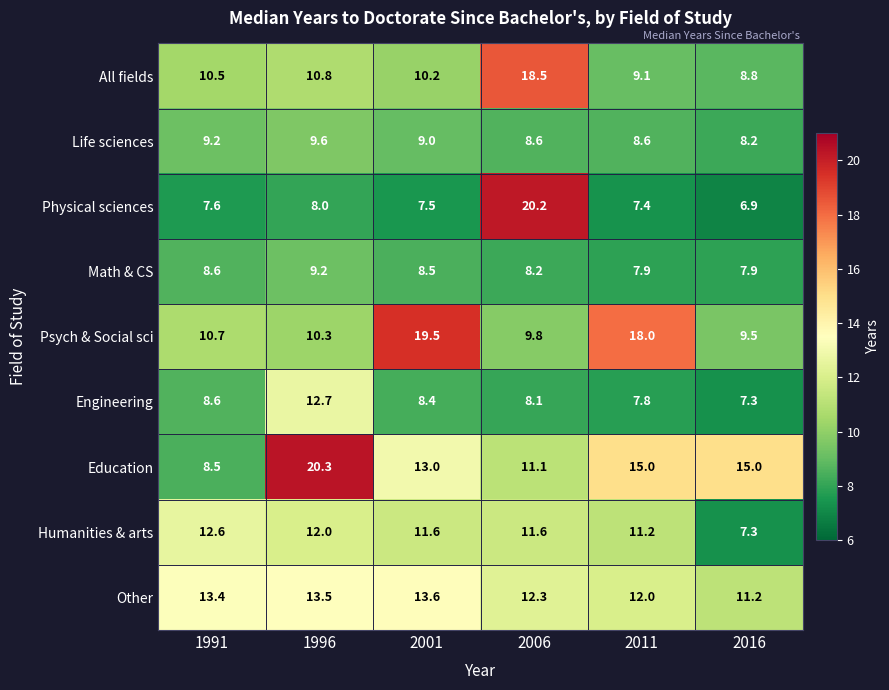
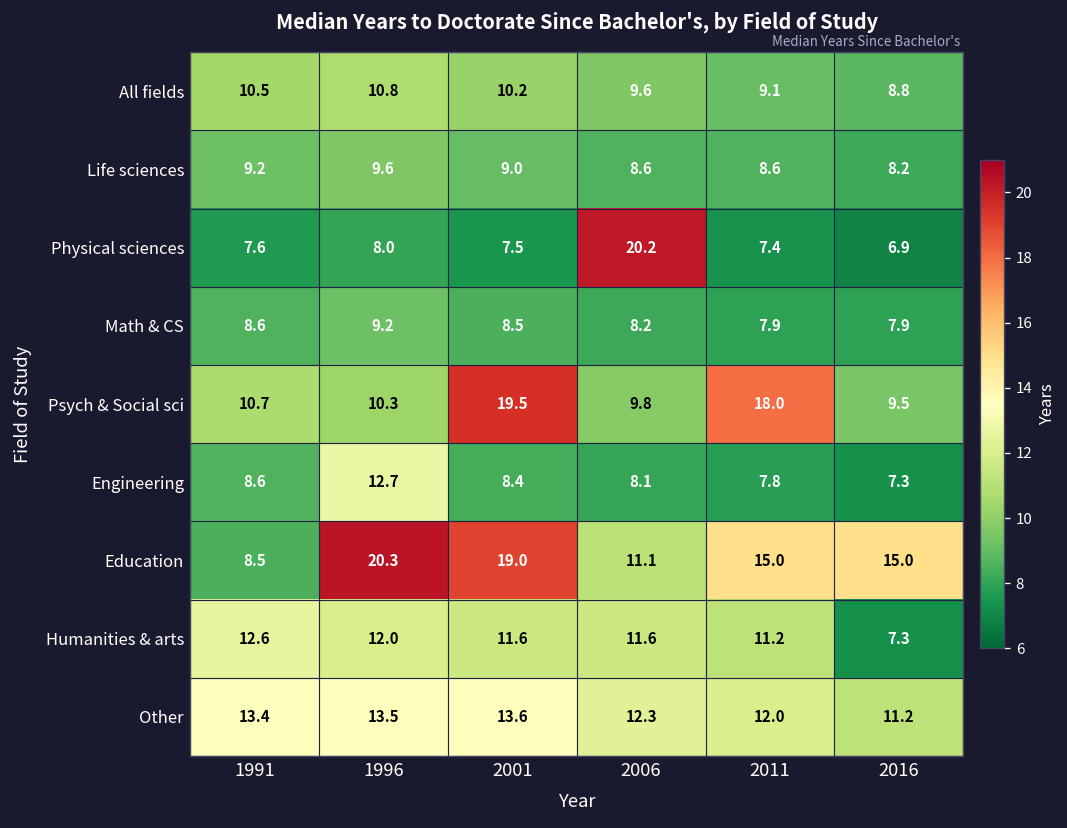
  {
    "All fields": {
      "1991": 10.5,
      "1996": 10.8,
      "2001": 10.2,
-     "2006": 18.5,
+     "2006": 9.6,
      "2011": 9.1,
      "2016": 8.8
    },
    "Life sciences": {
      "1991": 9.2,
      "1996": 9.6,
      "2001": 9.0,
      "2006": 8.6,
      "2011": 8.6,
      "2016": 8.2
    },
    "Physical sciences": {
      "1991": 7.6,
      "1996": 8.0,
      "2001": 7.5,
      "2006": 20.2,
      "2011": 7.4,
      "2016": 6.9
    },
    "Math & CS": {
      "1991": 8.6,
      "1996": 9.2,
      "2001": 8.5,
      "2006": 8.2,
      "2011": 7.9,
      "2016": 7.9
    },
    "Psych & Social sci": {
      "1991": 10.7,
      "1996": 10.3,
      "2001": 19.5,
      "2006": 9.8,
      "2011": 18.0,
      "2016": 9.5
    },
    "Engineering": {
      "1991": 8.6,
      "1996": 12.7,
      "2001": 8.4,
      "2006": 8.1,
      "2011": 7.8,
      "2016": 7.3
    },
    "Education": {
      "1991": 8.5,
      "1996": 20.3,
-     "2001": 13.0,
+     "2001": 19.0,
      "2006": 11.1,
      "2011": 15.0,
      "2016": 15.0
    },
    "Humanities & arts": {
      "1991": 12.6,
      "1996": 12.0,
      "2001": 11.6,
      "2006": 11.6,
      "2011": 11.2,
      "2016": 7.3
    },
    "Other": {
      "1991": 13.4,
      "1996": 13.5,
      "2001": 13.6,
      "2006": 12.3,
      "2011": 12.0,
      "2016": 11.2
    }
  }
